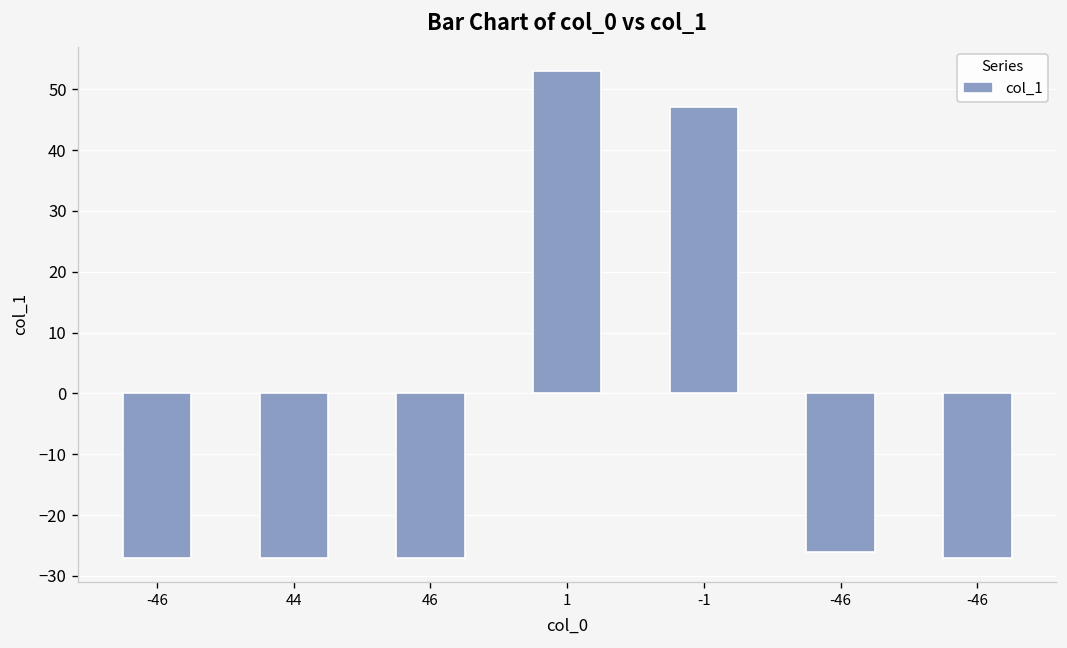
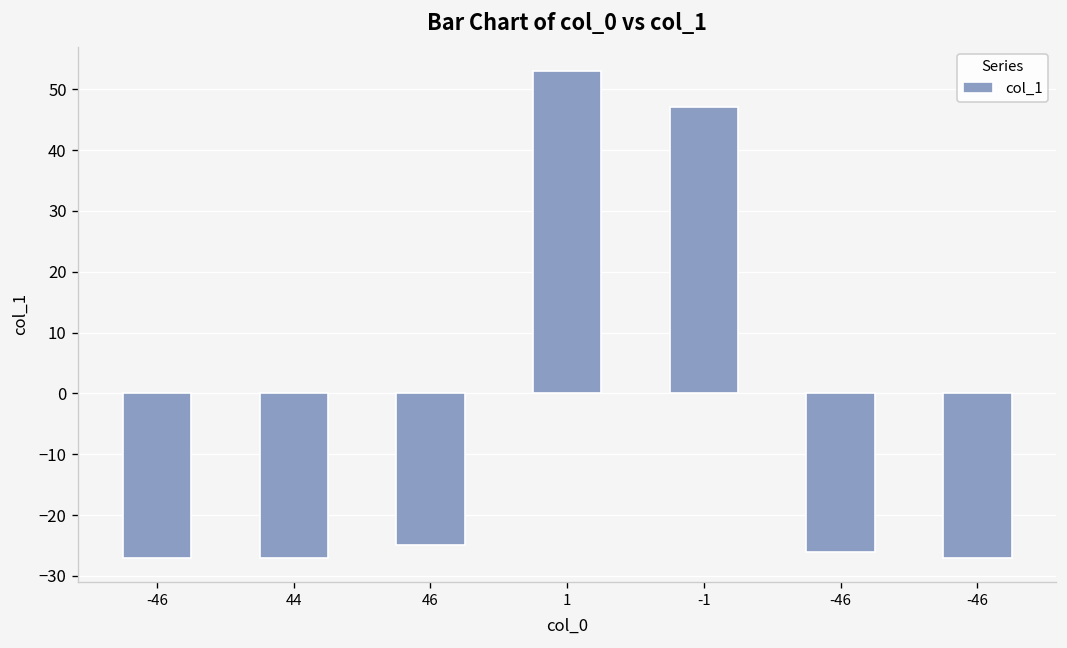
  {
    "44": -27,
-   "46": -27,
+   "46": -25,
    "1": 53,
    "-1": 47
  }
